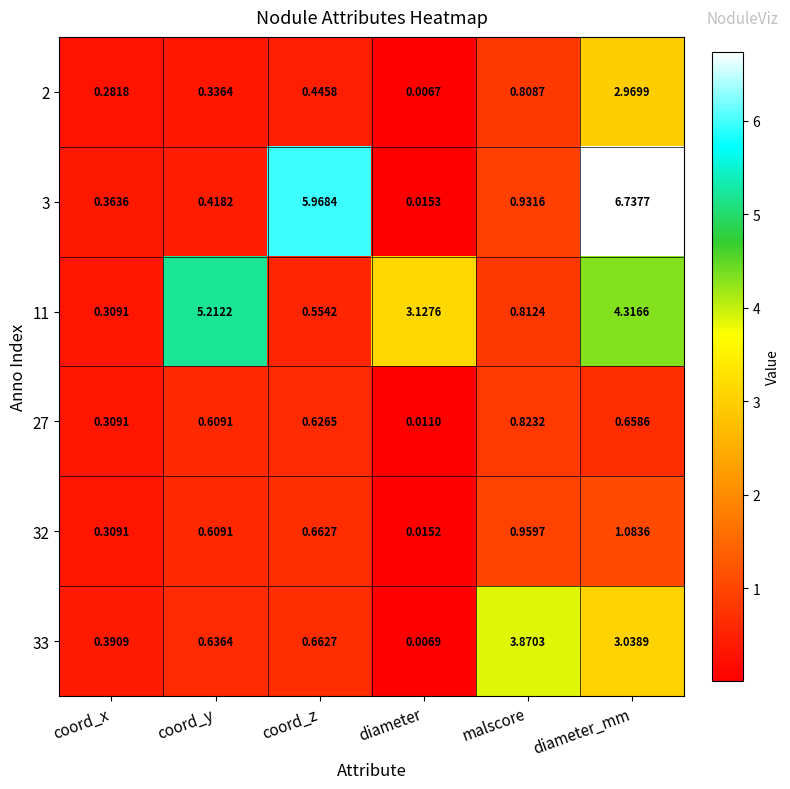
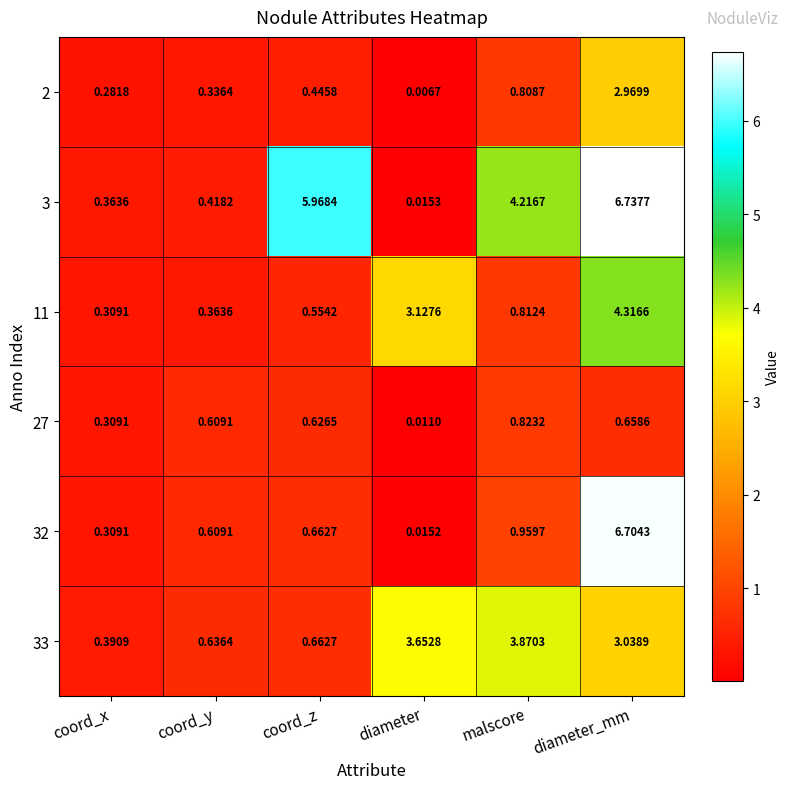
  {
    "2": {
      "coord_x": 0.2818,
      "coord_y": 0.3364,
      "coord_z": 0.4458,
      "diameter": 0.0067,
      "malscore": 0.8087,
      "diameter_mm": 2.9699
    },
    "3": {
      "coord_x": 0.3636,
      "coord_y": 0.4182,
      "coord_z": 5.9684,
      "diameter": 0.0153,
-     "malscore": 0.9316,
+     "malscore": 4.2167,
      "diameter_mm": 6.7377
    },
    "11": {
      "coord_x": 0.3091,
-     "coord_y": 5.2122,
+     "coord_y": 0.3636,
      "coord_z": 0.5542,
      "diameter": 3.1276,
      "malscore": 0.8124,
      "diameter_mm": 4.3166
    },
    "27": {
      "coord_x": 0.3091,
      "coord_y": 0.6091,
      "coord_z": 0.6265,
      "diameter": 0.0110,
      "malscore": 0.8232,
      "diameter_mm": 0.6586
    },
    "32": {
      "coord_x": 0.3091,
      "coord_y": 0.6091,
      "coord_z": 0.6627,
      "diameter": 0.0152,
      "malscore": 0.9597,
-     "diameter_mm": 1.0836
+     "diameter_mm": 6.7043
    },
    "33": {
      "coord_x": 0.3909,
      "coord_y": 0.6364,
      "coord_z": 0.6627,
-     "diameter": 0.0069,
+     "diameter": 3.6528,
      "malscore": 3.8703,
      "diameter_mm": 3.0389
    }
  }
